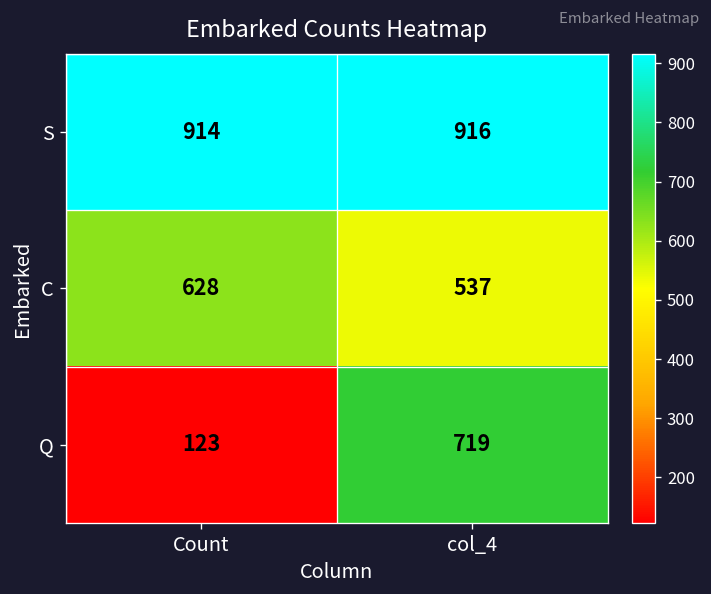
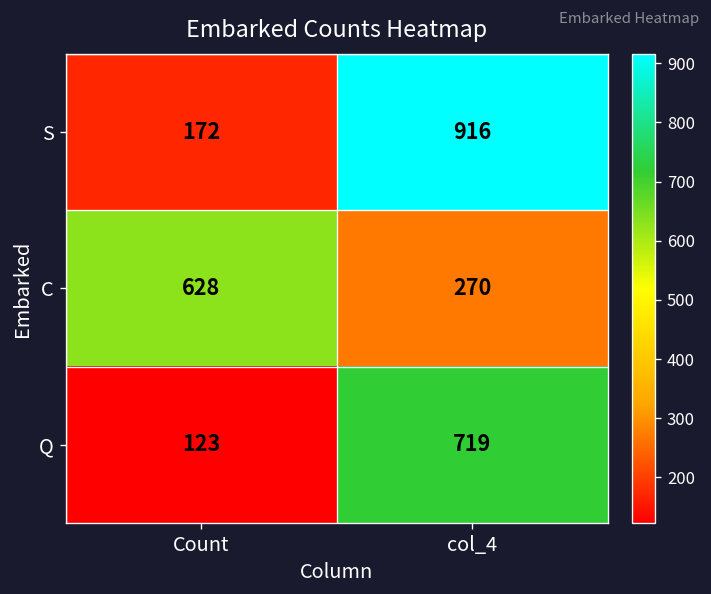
  {
    "S": {
-     "Count": 914,
+     "Count": 172,
      "col_4": 916
    },
    "C": {
      "Count": 628,
-     "col_4": 537
+     "col_4": 270
    },
    "Q": {
      "Count": 123,
      "col_4": 719
    }
  }
